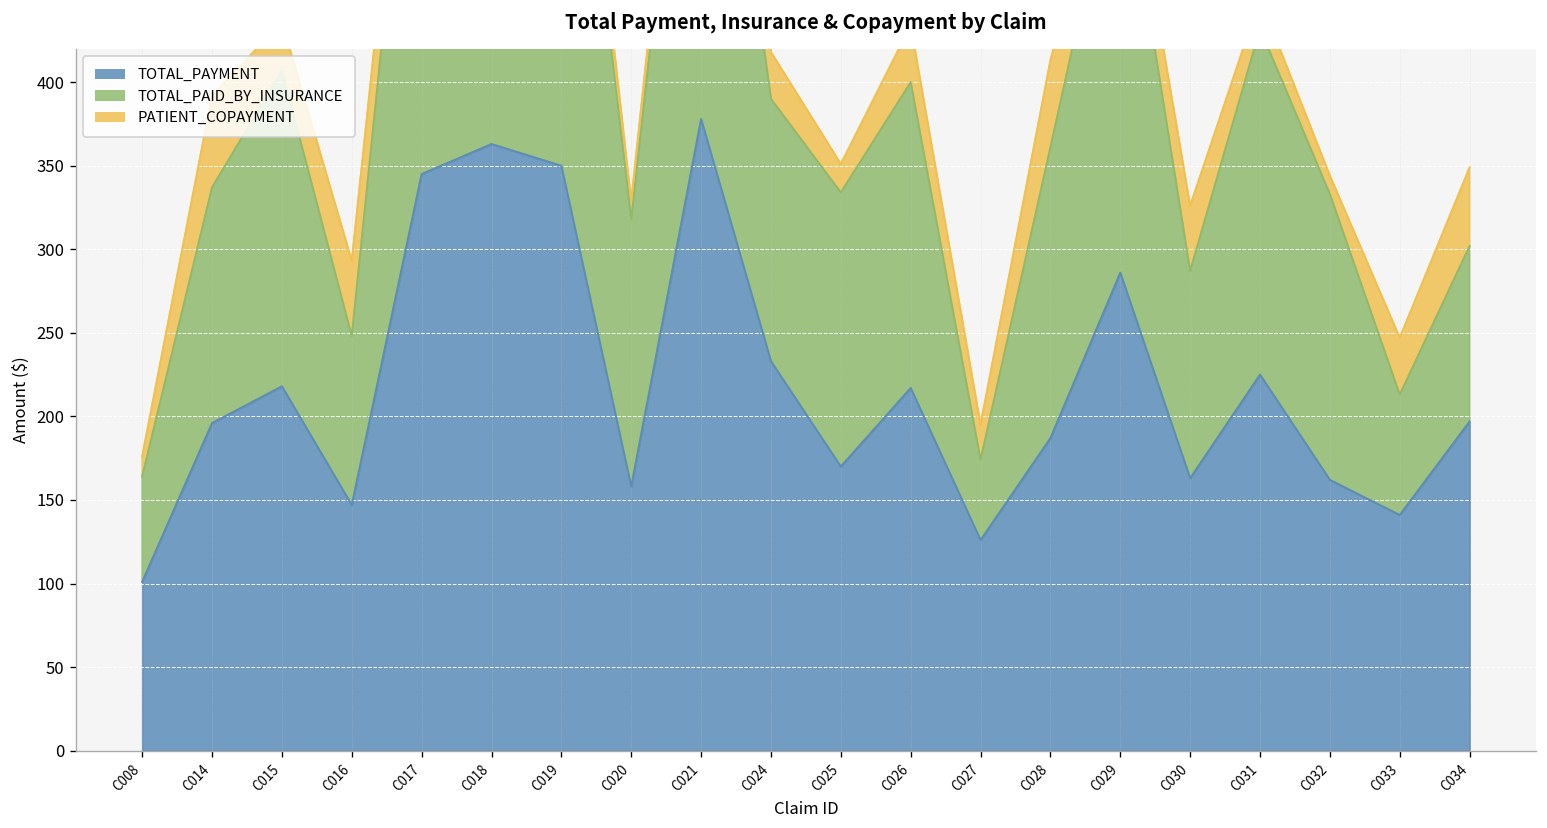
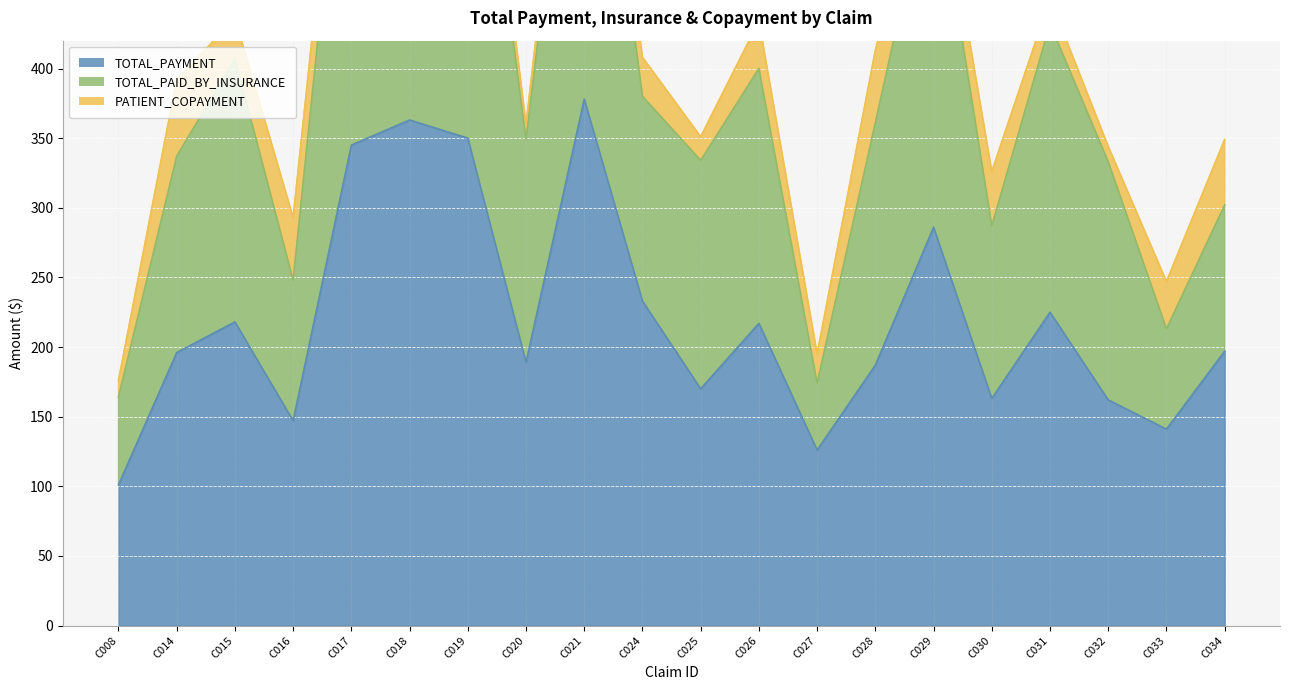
  {
    "TOTAL_PAYMENT": {
      "C008": 101,
      "C014": 196,
      "C015": 218,
      "C016": 147,
      "C017": 345,
      "C018": 363,
      "C019": 350,
-     "C020": 158,
+     "C020": 189,
      "C021": 378,
      "C024": 233,
      "C025": 170,
      "C026": 217,
      "C027": 126,
      "C028": 187,
      "C029": 286,
      "C030": 163,
      "C031": 225,
      "C032": 162,
      "C033": 141,
      "C034": 197
    },
    "TOTAL_PAID_BY_INSURANCE": {
      "C008": 63,
      "C014": 141,
      "C016": 101,
      "C020": 160,
-     "C024": 157,
+     "C024": 147,
      "C025": 164,
      "C026": 183,
      "C027": 48,
      "C028": 174,
      "C030": 124,
      "C032": 171,
      "C033": 72,
      "C034": 105
    },
    "PATIENT_COPAYMENT": {
      "C008": 12,
      "C016": 45,
      "C020": 11,
      "C024": 28,
      "C025": 17,
      "C027": 21,
      "C028": 52,
      "C030": 39,
      "C032": 11,
      "C033": 34,
      "C034": 47
    }
  }
